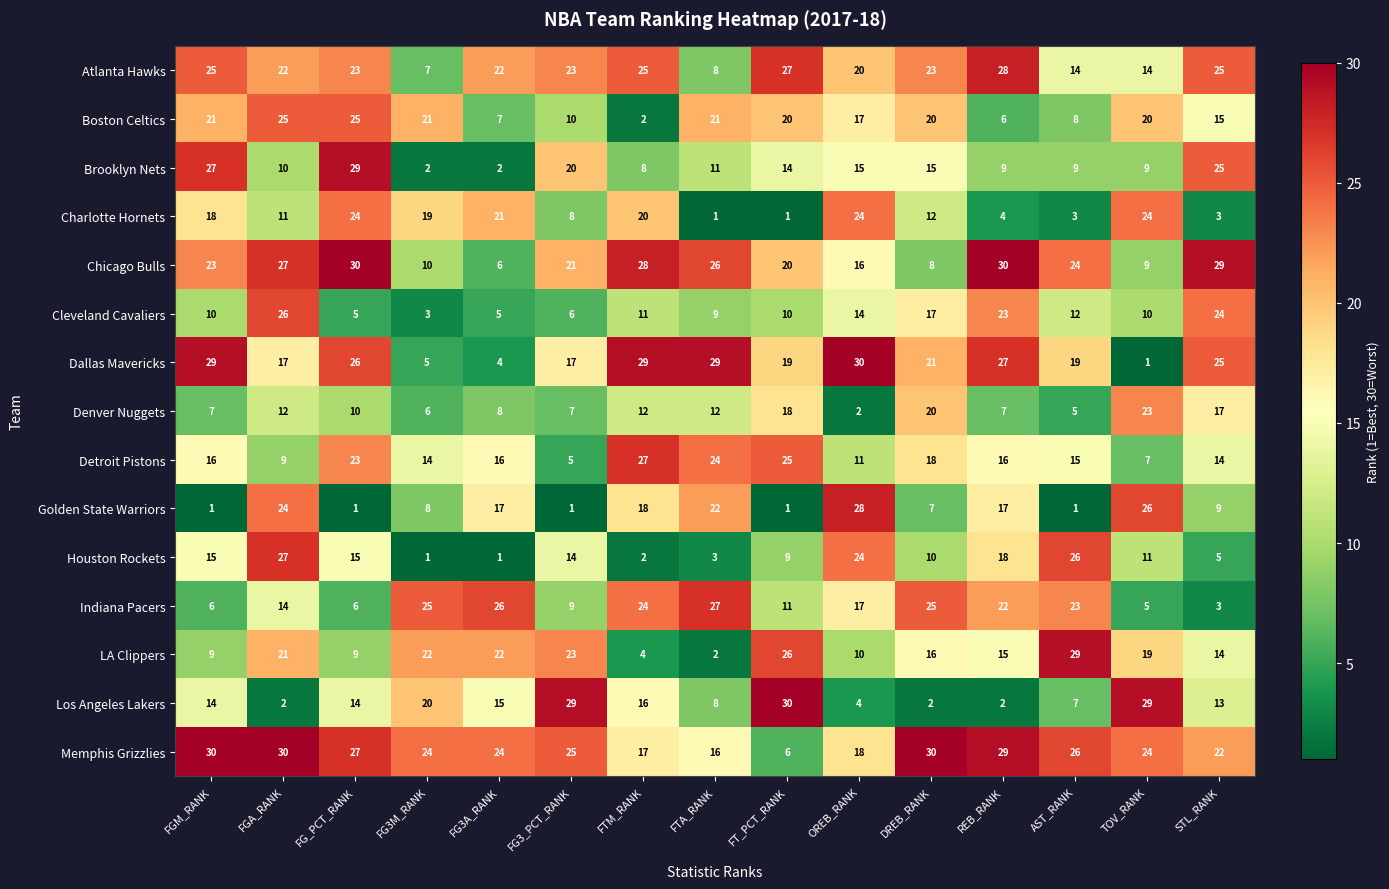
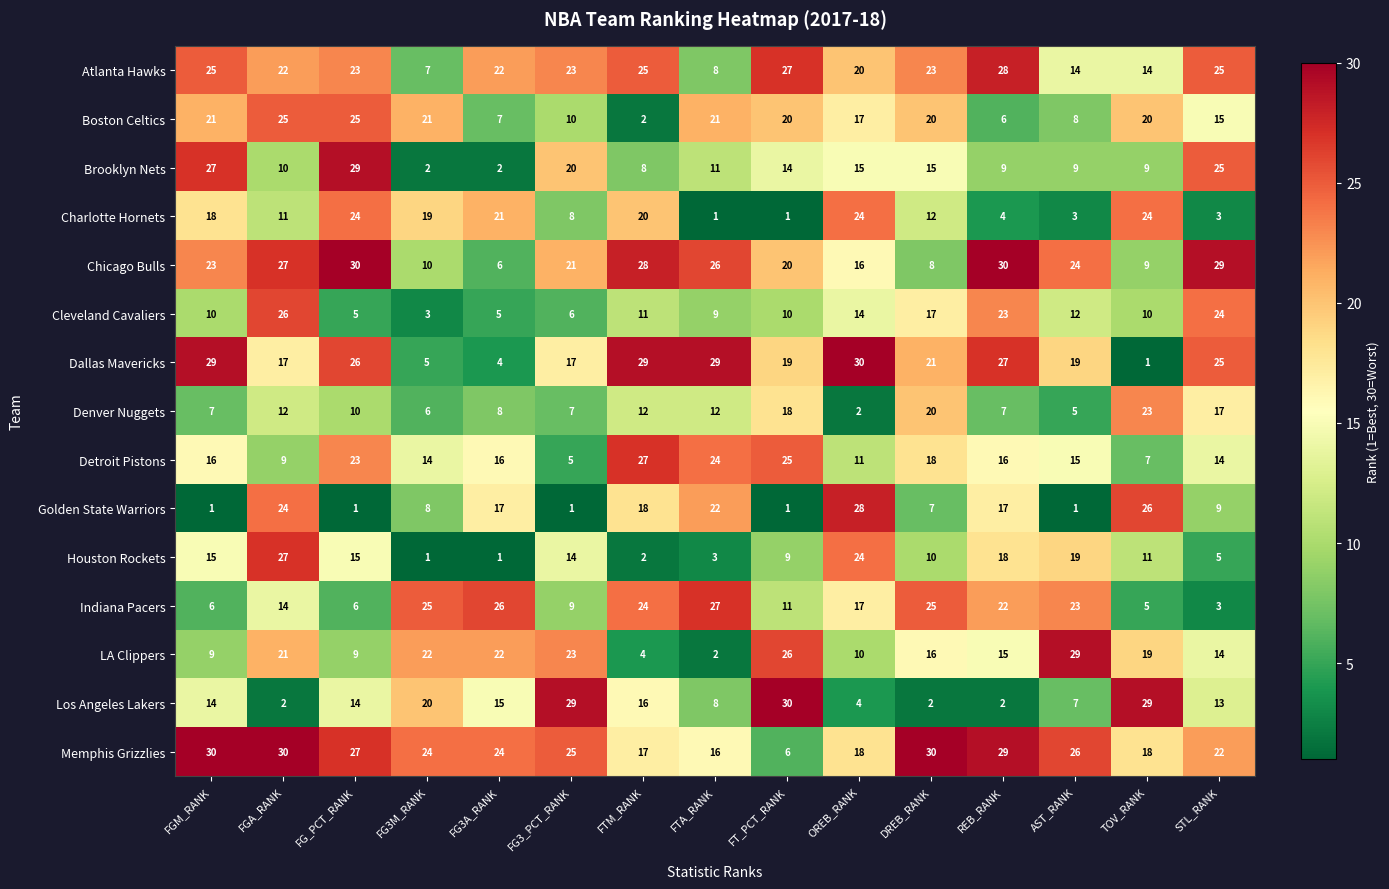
  {
    "Houston Rockets": {
      "FGM_RANK": 15,
      "FGA_RANK": 27,
      "FG_PCT_RANK": 15,
      "FG3M_RANK": 1,
      "FG3A_RANK": 1,
      "FG3_PCT_RANK": 14,
      "FTM_RANK": 2,
      "FTA_RANK": 3,
      "FT_PCT_RANK": 9,
      "OREB_RANK": 24,
      "DREB_RANK": 10,
      "REB_RANK": 18,
-     "AST_RANK": 26,
+     "AST_RANK": 19,
      "TOV_RANK": 11,
      "STL_RANK": 5
    },
    "Memphis Grizzlies": {
      "FGM_RANK": 30,
      "FGA_RANK": 30,
      "FG_PCT_RANK": 27,
      "FG3M_RANK": 24,
      "FG3A_RANK": 24,
      "FG3_PCT_RANK": 25,
      "FTM_RANK": 17,
      "FTA_RANK": 16,
      "FT_PCT_RANK": 6,
      "OREB_RANK": 18,
      "DREB_RANK": 30,
      "REB_RANK": 29,
      "AST_RANK": 26,
-     "TOV_RANK": 24,
+     "TOV_RANK": 18,
      "STL_RANK": 22
    }
  }
